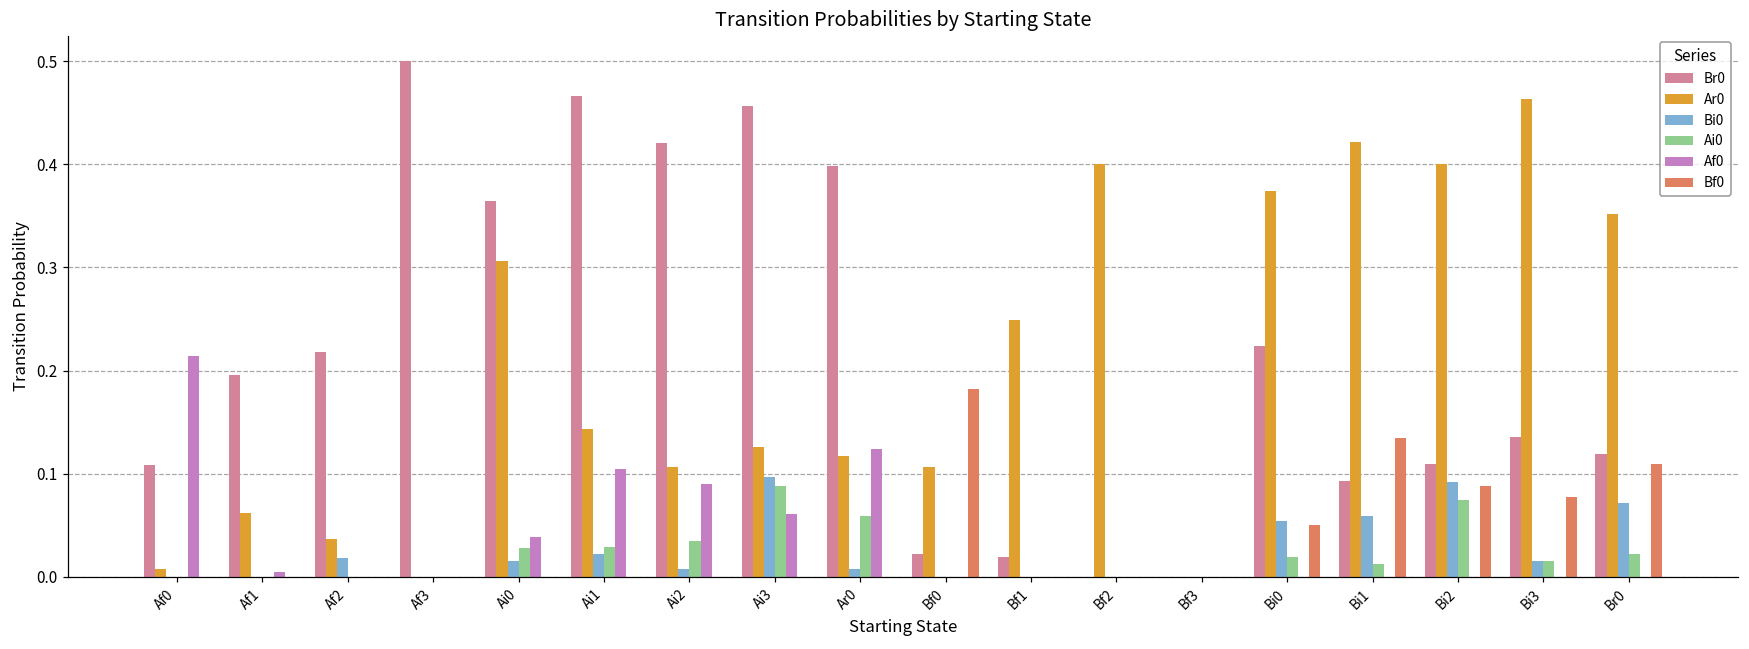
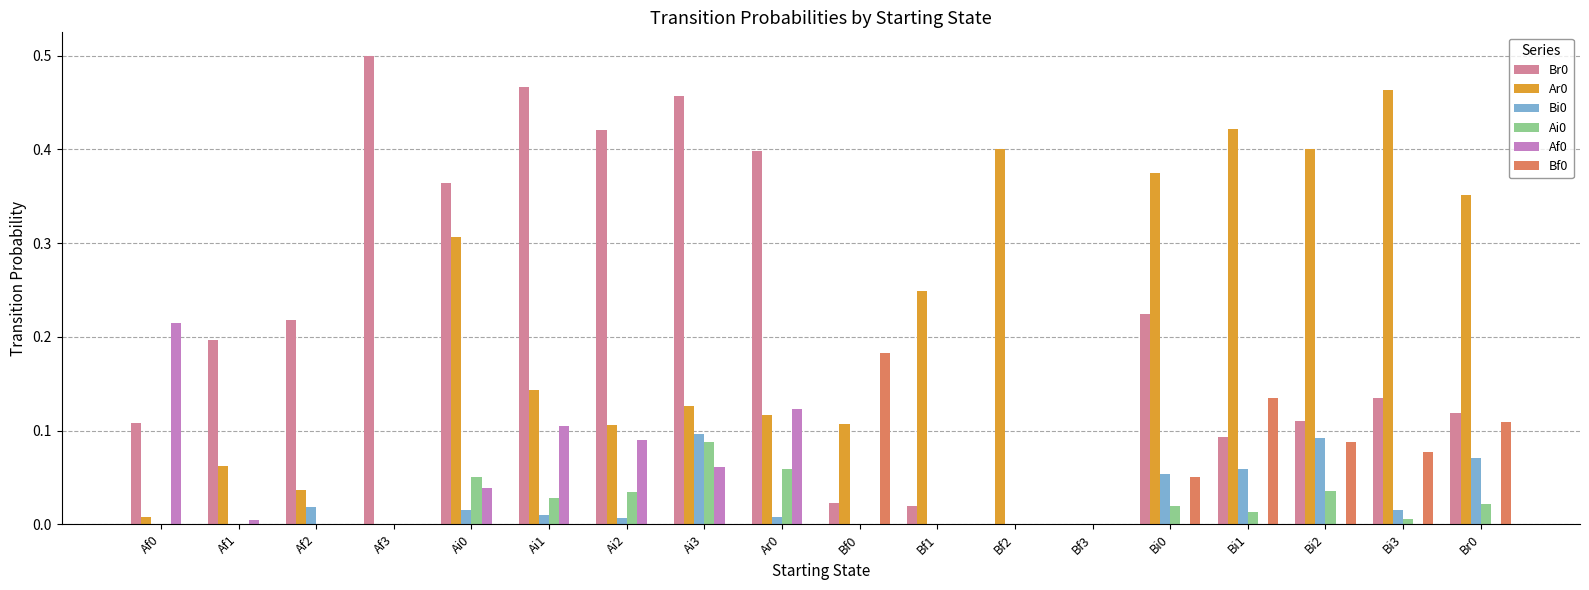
  {
    "Bi0": {
      "Af0": 0.00,
      "Af1": 0.00,
      "Af2": 0.02,
      "Af3": 0.00,
      "Ai0": 0.02,
-     "Ai1": 0.02,
+     "Ai1": 0.01,
      "Ai2": 0.01,
      "Ai3": 0.10,
      "Ar0": 0.01,
      "Bf0": 0.00,
      "Bf1": 0.00,
      "Bf2": 0.00,
      "Bf3": 0.00,
      "Bi0": 0.05,
      "Bi1": 0.06,
      "Bi2": 0.09,
      "Bi3": 0.02,
      "Br0": 0.07
    },
    "Ai0": {
      "Af0": 0.00,
      "Af1": 0.00,
      "Af2": 0.00,
      "Af3": 0.00,
-     "Ai0": 0.03,
+     "Ai0": 0.05,
      "Ai1": 0.03,
      "Ai2": 0.03,
      "Ai3": 0.09,
      "Ar0": 0.06,
      "Bf0": 0.00,
      "Bf1": 0.00,
      "Bf2": 0.00,
      "Bf3": 0.00,
      "Bi0": 0.02,
      "Bi1": 0.01,
-     "Bi2": 0.07,
-     "Bi3": 0.02,
+     "Bi2": 0.04,
+     "Bi3": 0.01,
      "Br0": 0.02
    }
  }
